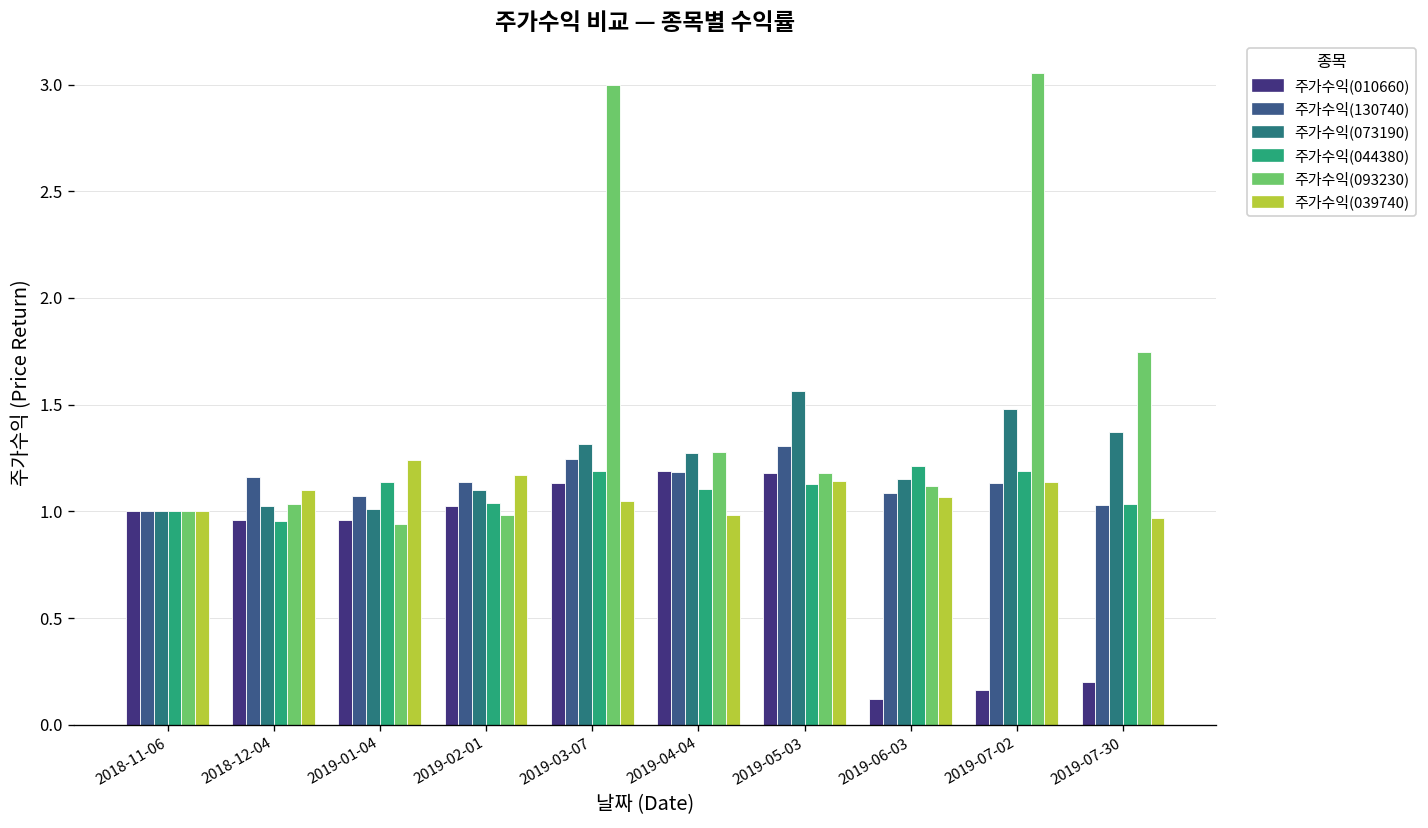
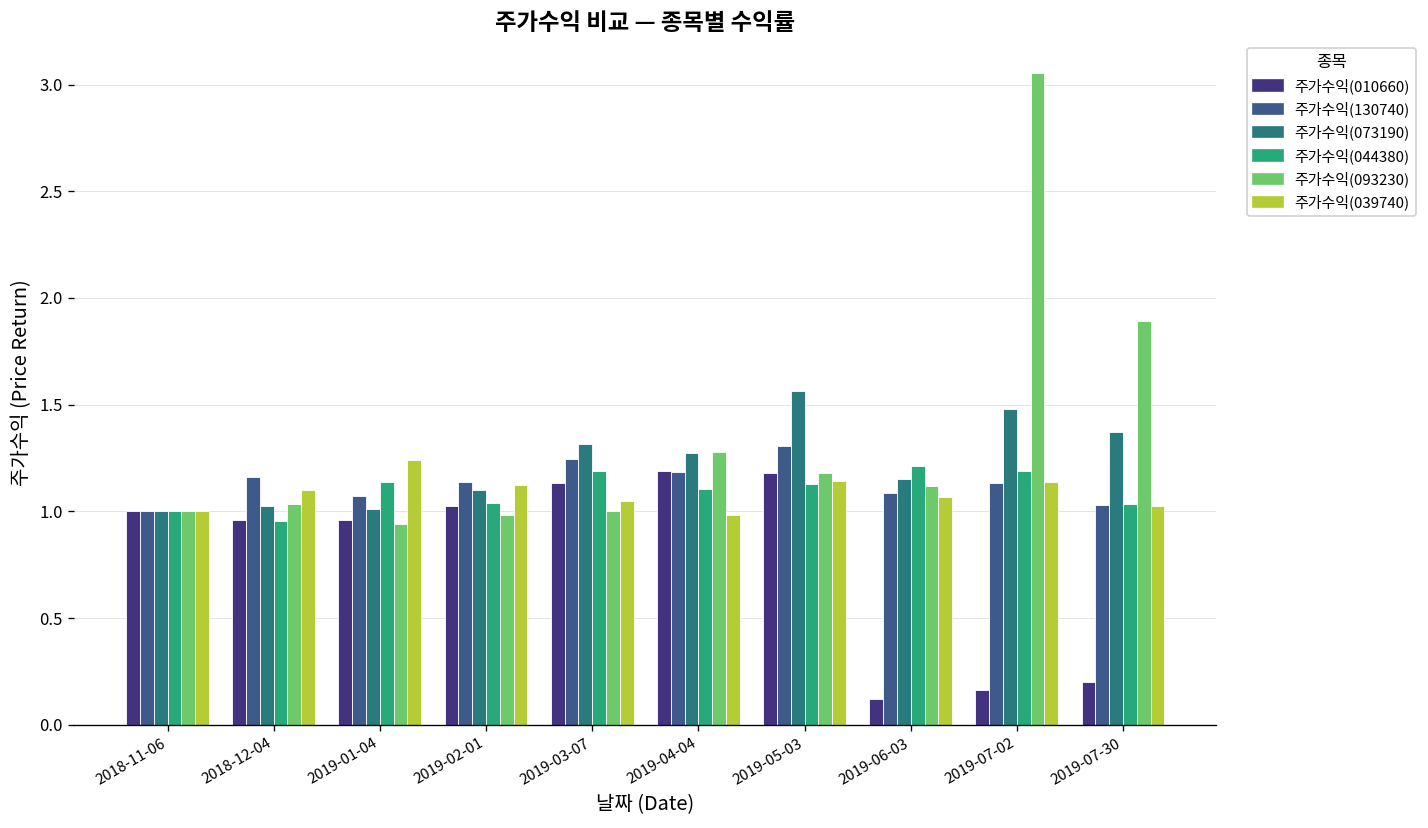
  {
    "주가수익(093230)": {
      "2018-11-06": 1.00,
      "2018-12-04": 1.04,
      "2019-01-04": 0.94,
      "2019-02-01": 0.98,
-     "2019-03-07": 3,
+     "2019-03-07": 1,
      "2019-04-04": 1.28,
      "2019-05-03": 1.18,
      "2019-06-03": 1.12,
      "2019-07-02": 3.06,
-     "2019-07-30": 1.75
+     "2019-07-30": 1.89
    },
    "주가수익(039740)": {
      "2018-11-06": 1.00,
      "2018-12-04": 1.10,
      "2019-01-04": 1.24,
-     "2019-02-01": 1.17,
+     "2019-02-01": 1.12,
      "2019-03-07": 1.05,
      "2019-04-04": 0.98,
      "2019-05-03": 1.14,
      "2019-06-03": 1.07,
      "2019-07-02": 1.14,
-     "2019-07-30": 0.97
+     "2019-07-30": 1.02
    }
  }
